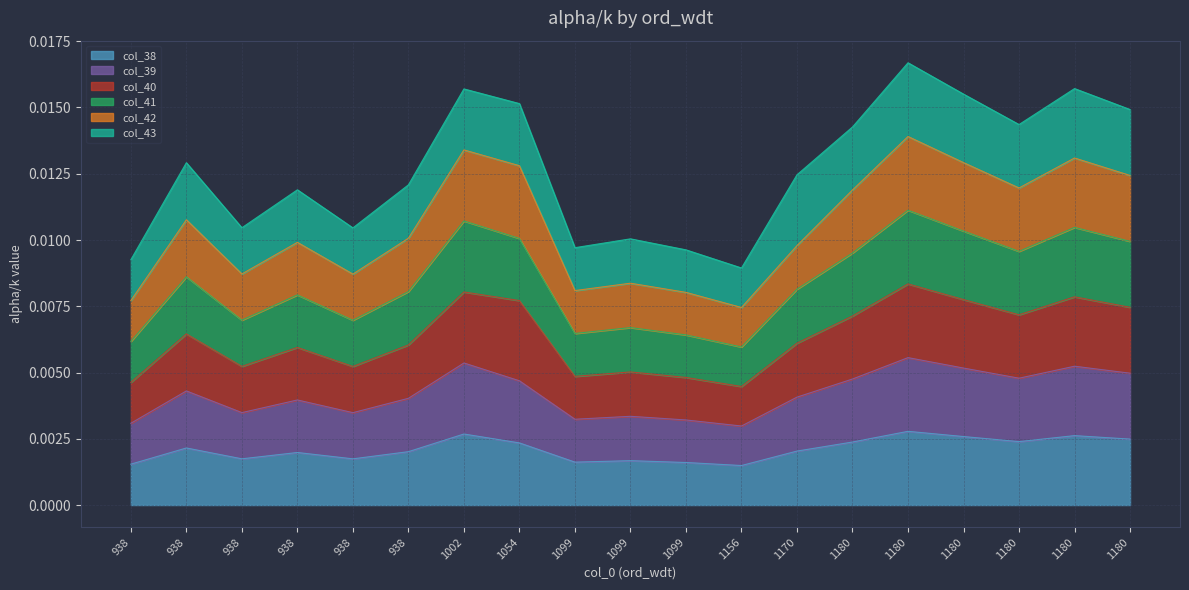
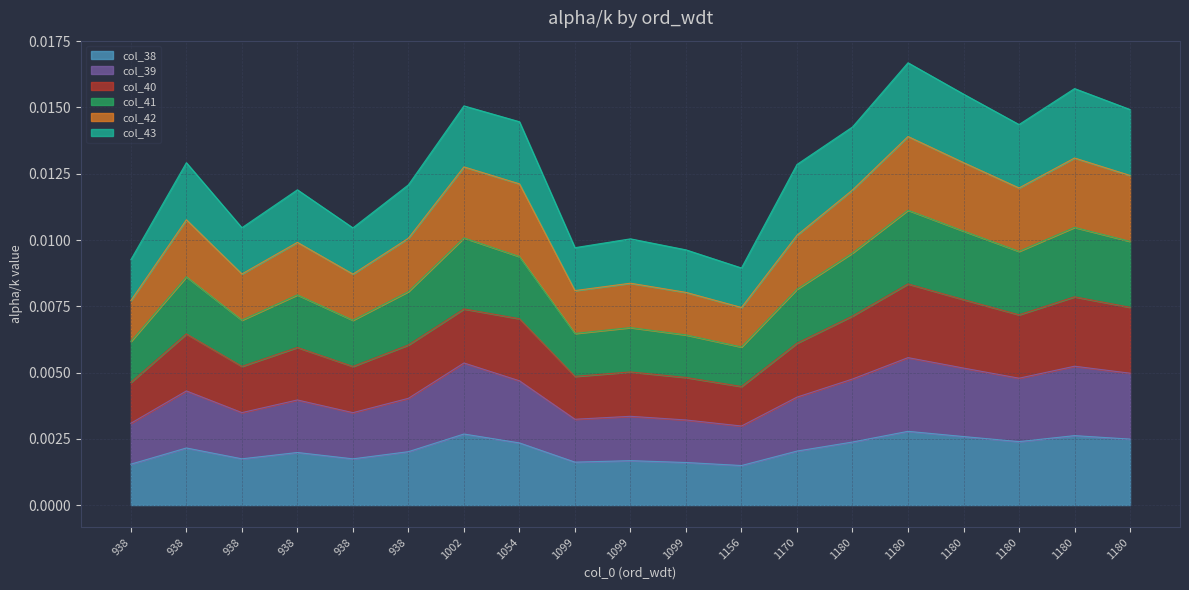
  {
    "col_38": {
      "1002": 0.0027,
      "1054": 0.0023,
      "1156": 0.0015,
      "1170": 0.0020
    },
    "col_39": {
      "1002": 0.0027,
      "1054": 0.0023,
      "1156": 0.0015,
      "1170": 0.0020
    },
    "col_40": {
-     "1002": 0.0027,
-     "1054": 0.0030,
+     "1002": 0.0020,
+     "1054": 0.0023,
      "1156": 0.0015,
      "1170": 0.0020
    },
    "col_41": {
      "1002": 0.0027,
      "1054": 0.0023,
      "1156": 0.0015,
      "1170": 0.0020
    },
    "col_42": {
      "1002": 0.0027,
      "1054": 0.0027,
      "1156": 0.0015,
-     "1170": 0.0016
+     "1170": 0.0020
    },
    "col_43": {
      "1002": 0.0023,
      "1054": 0.0023,
      "1156": 0.0015,
      "1170": 0.0027
    }
  }
